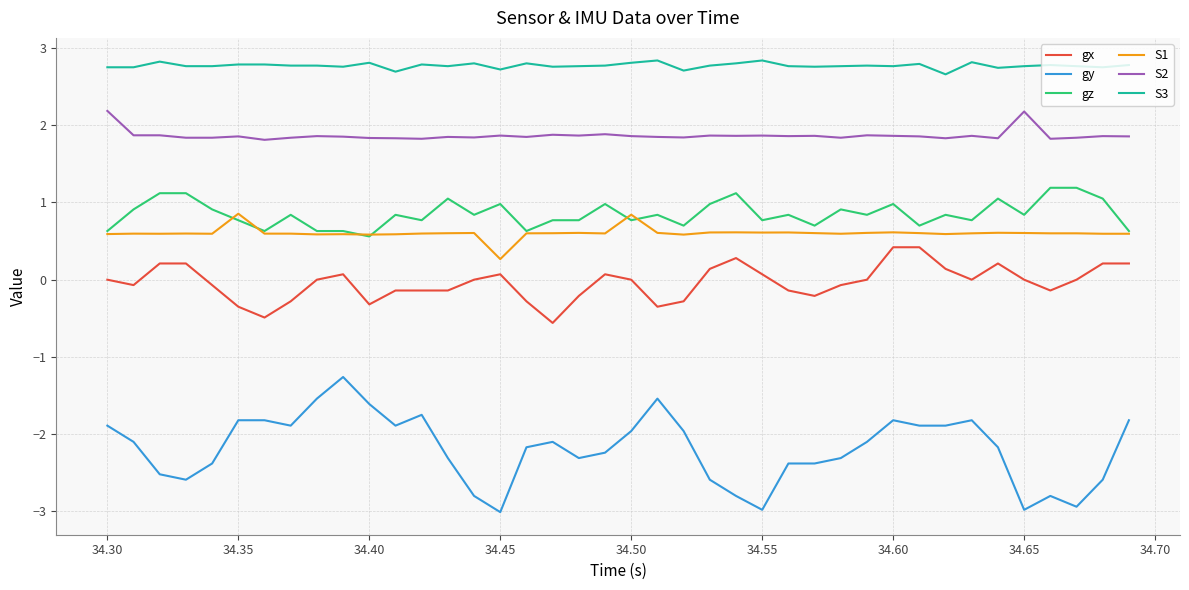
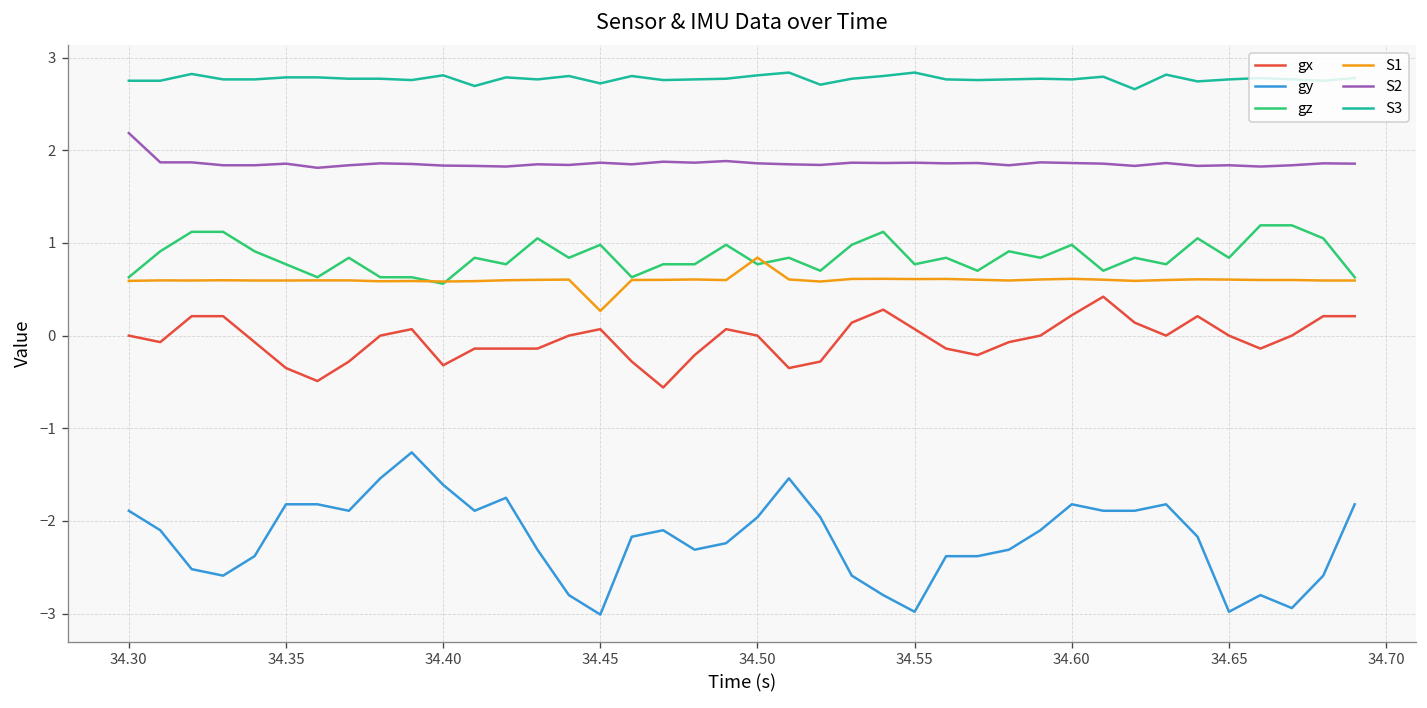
  {
    "gx": {
      "34.30": 0.0,
      "34.35": -0.4,
      "34.40": -0.3,
      "34.45": 0.1,
      "34.50": 0.0,
      "34.55": 0.1,
-     "34.60": 0.4,
+     "34.60": 0.2,
      "34.65": 0.0
    },
    "gy": {
      "34.30": -1.9,
      "34.35": -1.8,
      "34.40": -1.6,
      "34.45": -3.0,
      "34.50": -2.0,
      "34.55": -3.0,
      "34.60": -1.8,
      "34.65": -3.0
    },
    "S1": {
      "34.30": 0.6,
-     "34.35": 0.9,
+     "34.35": 0.6,
      "34.45": 0.3,
      "34.50": 0.8,
      "34.55": 0.6,
      "34.60": 0.6,
      "34.65": 0.6
    },
    "S2": {
      "34.30": 2.2,
      "34.35": 1.9,
      "34.40": 1.8,
      "34.45": 1.9,
      "34.50": 1.9,
      "34.55": 1.9,
      "34.60": 1.9,
-     "34.65": 2.2
+     "34.65": 1.8
    }
  }
